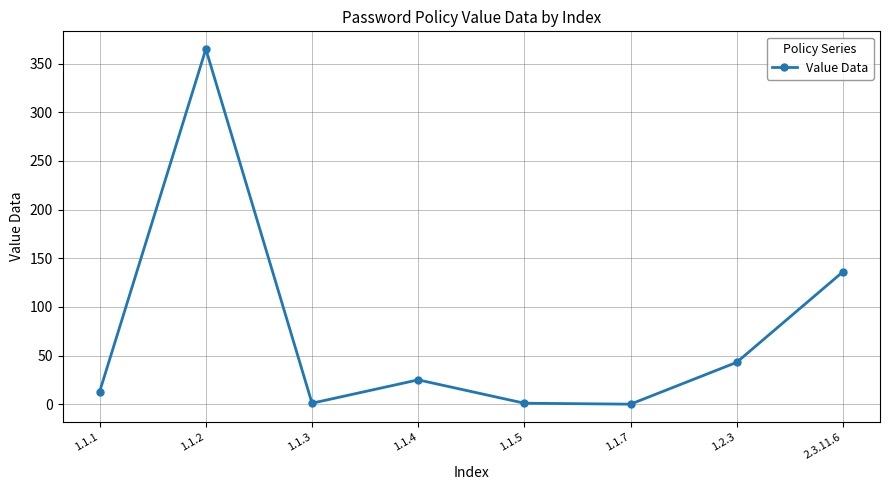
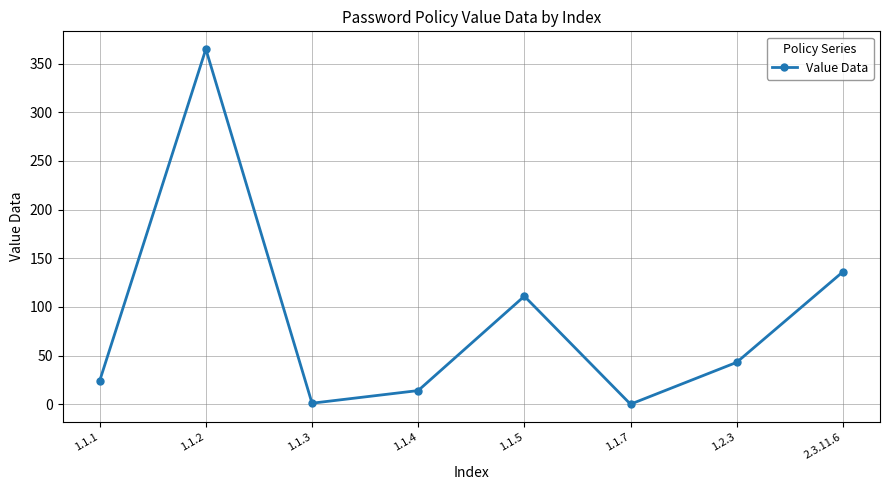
  {
-   "1.1.1": 10,
+   "1.1.1": 20,
    "1.1.2": 370,
    "1.1.3": 0,
-   "1.1.4": 30,
-   "1.1.5": 0,
+   "1.1.4": 10,
+   "1.1.5": 110,
    "1.1.7": 0,
    "1.2.3": 40,
    "2.3.11.6": 140
  }
